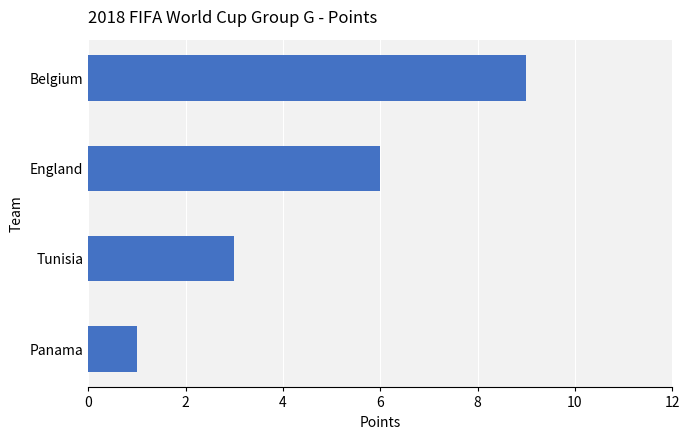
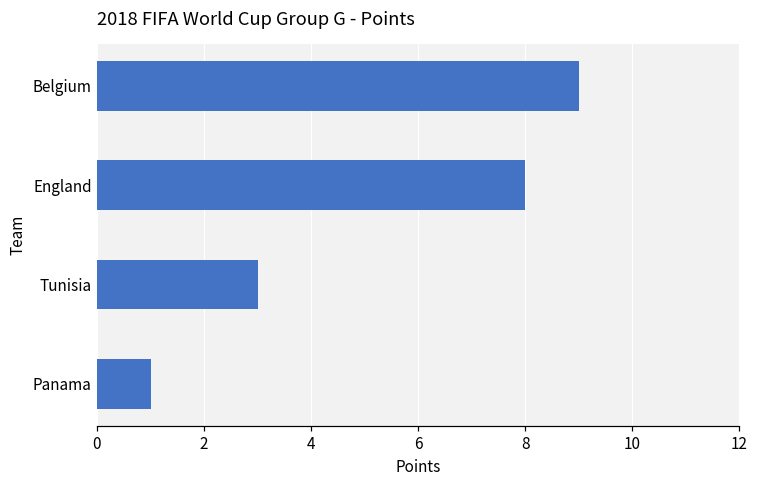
  {
    "Belgium": 9,
-   "England": 6,
+   "England": 8,
    "Tunisia": 3,
    "Panama": 1
  }
